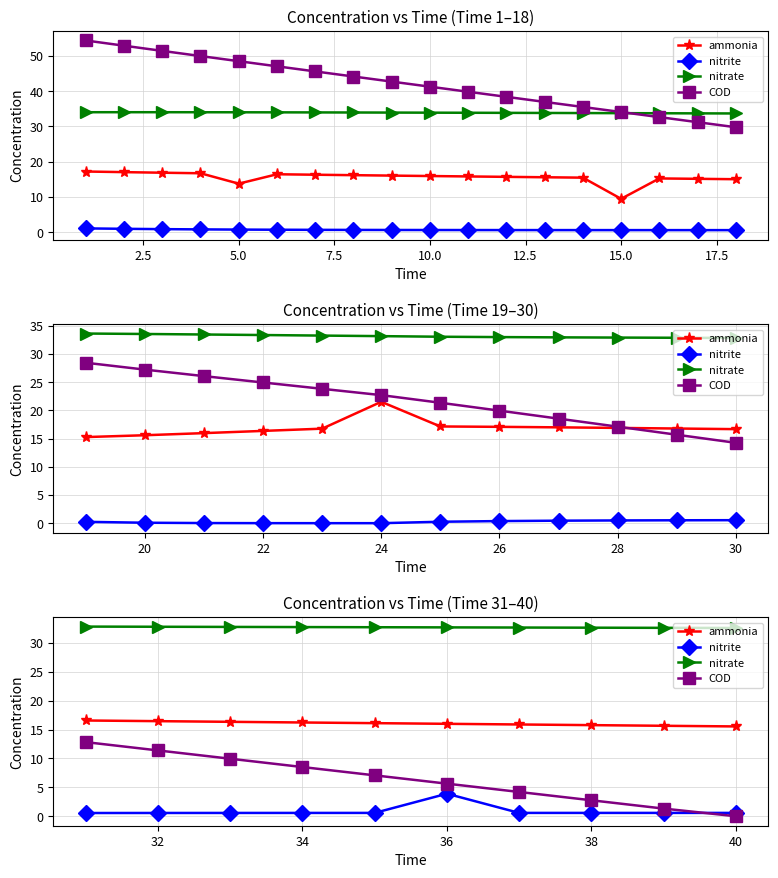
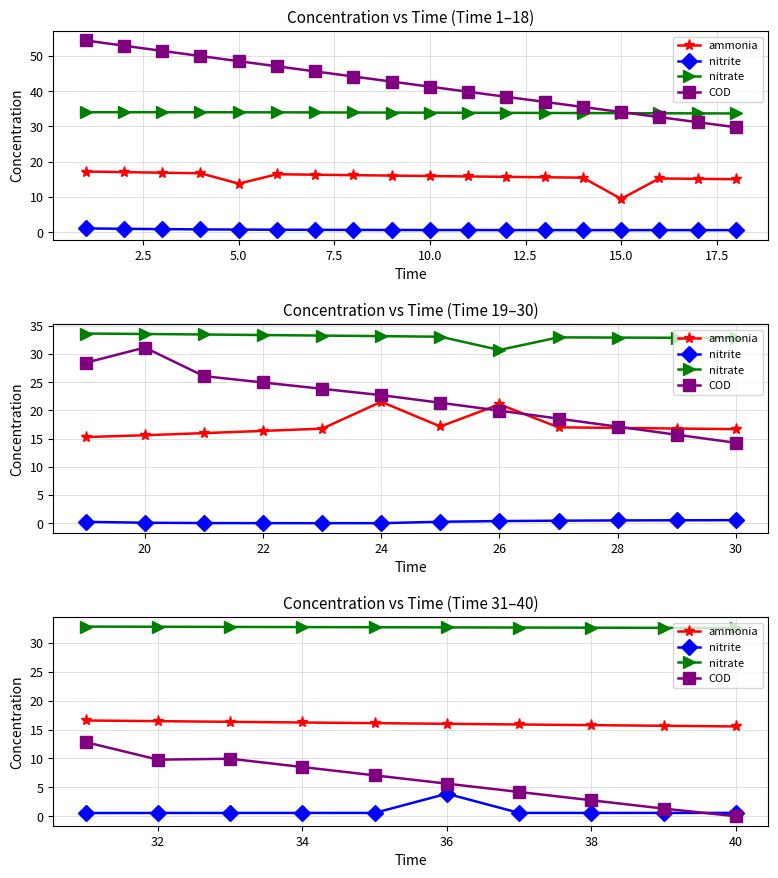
  {
    "Concentration vs Time (Time 1–18)": {
      "ammonia": {
        "5.0": 14,
        "10.0": 16,
        "15.0": 9
      },
      "nitrite": {
        "5.0": 1,
        "10.0": 1,
        "15.0": 1
      },
      "nitrate": {
        "5.0": 34,
        "10.0": 34
      },
      "COD": {
        "5.0": 49,
        "10.0": 41
      }
    },
    "Concentration vs Time (Time 19–30)": {
      "ammonia": {
        "20": 16,
        "22": 16,
        "24": 22,
-       "26": 17,
+       "26": 21,
        "30": 17
      },
      "nitrite": {
        "20": 0,
        "22": 0,
        "24": 0,
        "26": 0,
        "28": 1,
        "30": 1
      },
      "nitrate": {
        "20": 34,
        "22": 33,
        "24": 33,
-       "26": 33,
+       "26": 31,
        "28": 33
      },
      "COD": {
-       "20": 27,
+       "20": 31,
        "22": 25,
        "24": 23,
        "26": 20,
        "30": 14
      }
    },
    "Concentration vs Time (Time 31–40)": {
      "ammonia": {
        "32": 16,
        "34": 16,
        "36": 16,
        "38": 16,
        "40": 16
      },
      "nitrite": {
        "32": 1,
        "34": 1,
        "36": 4,
        "38": 1,
        "40": 1
      },
      "nitrate": {
        "32": 33,
        "34": 33,
        "36": 33,
        "38": 33
      },
      "COD": {
-       "32": 11,
+       "32": 10,
        "34": 9,
        "36": 6,
        "38": 3,
        "40": 0
      }
    }
  }
